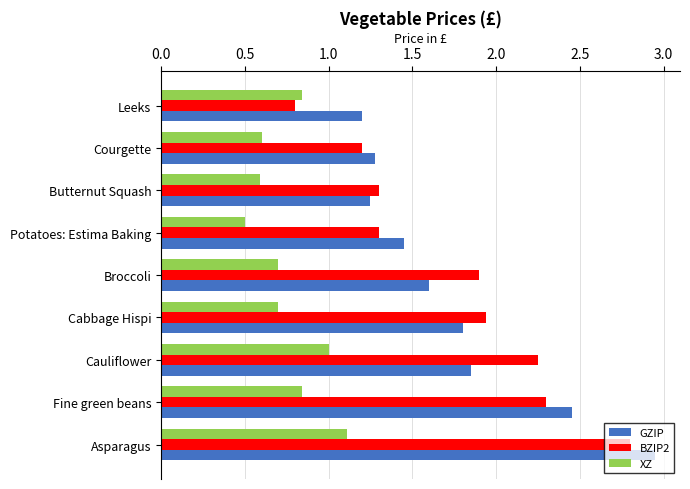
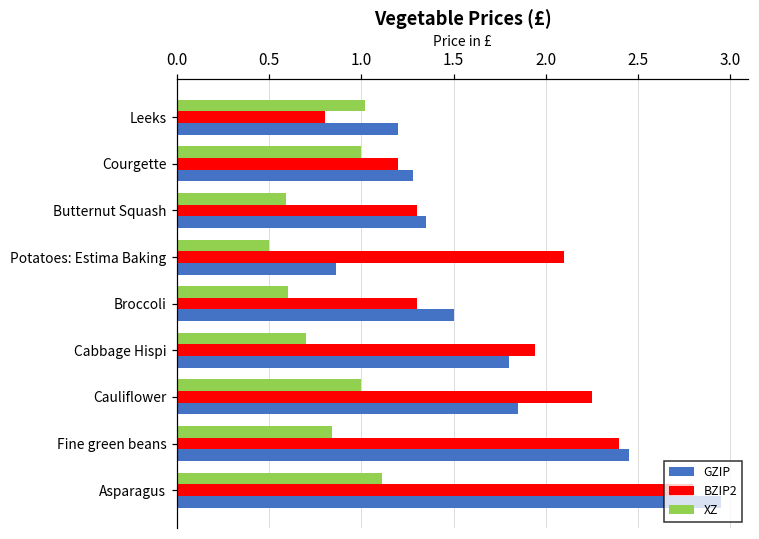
  {
    "GZIP": {
      "Leeks": 1.20,
      "Courgette": 1.28,
-     "Butternut Squash": 1.25,
-     "Potatoes: Estima Baking": 1.45,
-     "Broccoli": 1.6,
+     "Butternut Squash": 1.35,
+     "Potatoes: Estima Baking": 0.86,
+     "Broccoli": 1.5,
      "Cabbage Hispi": 1.80,
      "Cauliflower": 1.85,
      "Fine green beans": 2.45
    },
    "BZIP2": {
      "Leeks": 0.8,
      "Courgette": 1.2,
      "Butternut Squash": 1.3,
-     "Potatoes: Estima Baking": 1.3,
-     "Broccoli": 1.9,
+     "Potatoes: Estima Baking": 2.1,
+     "Broccoli": 1.3,
      "Cabbage Hispi": 1.94,
      "Cauliflower": 2.25,
-     "Fine green beans": 2.3
+     "Fine green beans": 2.4
    },
    "XZ": {
-     "Leeks": 0.84,
-     "Courgette": 0.6,
+     "Leeks": 1.02,
+     "Courgette": 1.0,
      "Butternut Squash": 0.59,
      "Potatoes: Estima Baking": 0.50,
-     "Broccoli": 0.7,
+     "Broccoli": 0.6,
      "Cabbage Hispi": 0.70,
      "Cauliflower": 1.00,
      "Fine green beans": 0.84,
      "Asparagus": 1.11
    }
  }
